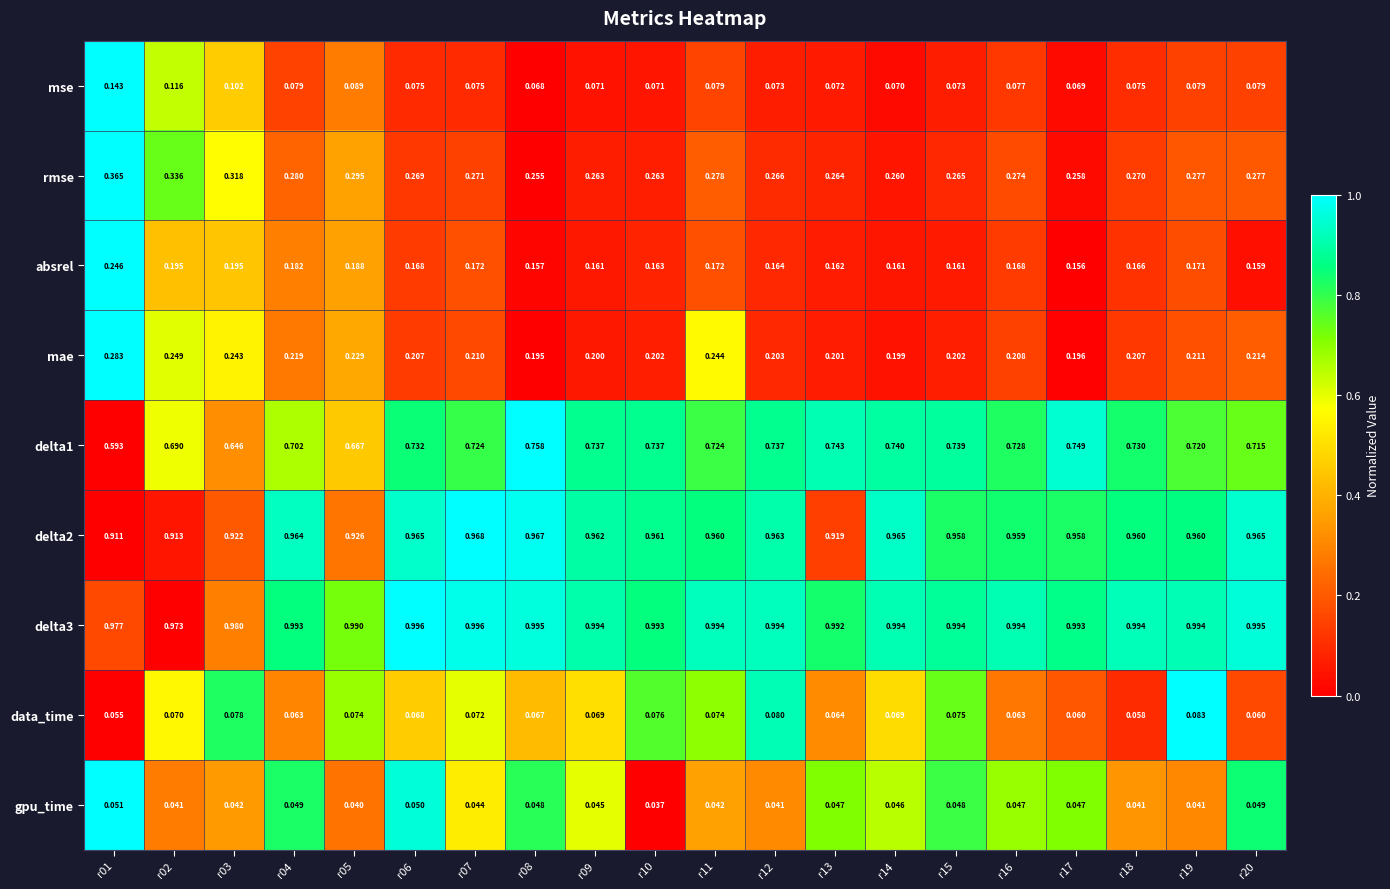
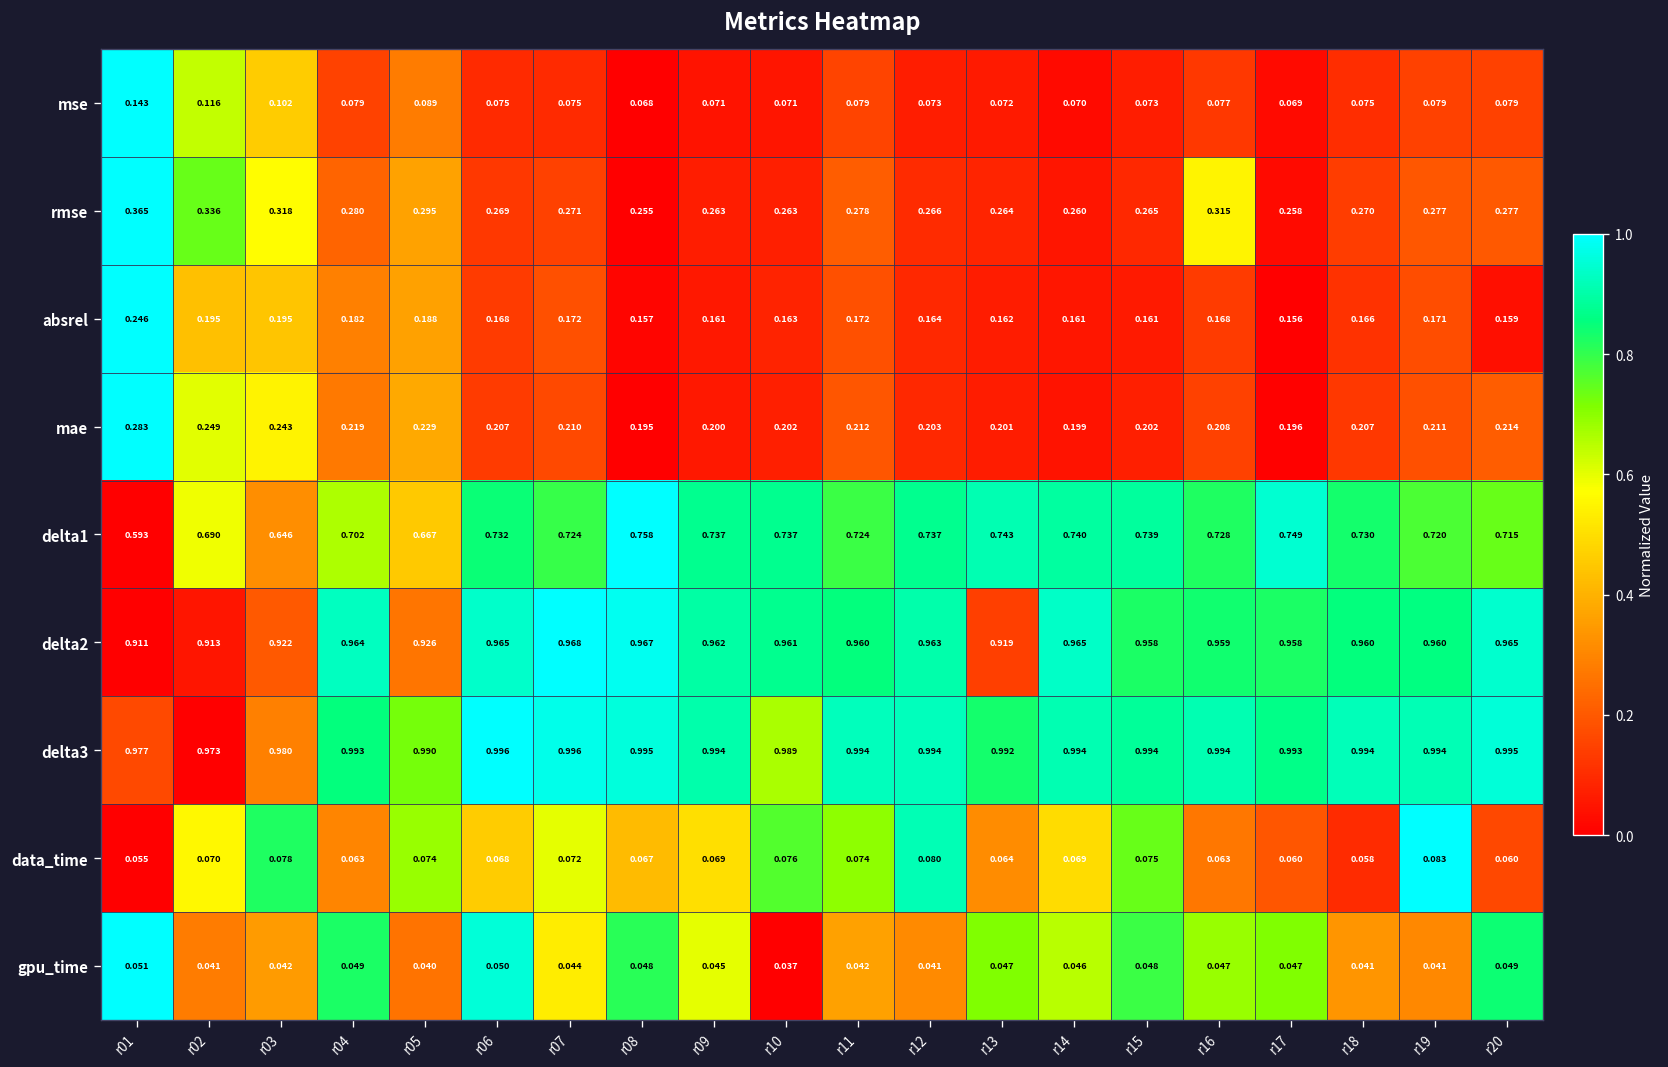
  {
    "mse": {
      "r01": 0.143,
      "r02": 0.116,
      "r03": 0.102,
      "r04": 0.079,
      "r05": 0.089,
      "r06": 0.075,
      "r07": 0.075,
      "r08": 0.068,
      "r09": 0.071,
      "r10": 0.071,
      "r11": 0.079,
      "r12": 0.073,
      "r13": 0.072,
      "r14": 0.070,
      "r15": 0.073,
      "r16": 0.077,
      "r17": 0.069,
      "r18": 0.075,
      "r19": 0.079,
      "r20": 0.079
    },
    "rmse": {
      "r01": 0.365,
      "r02": 0.336,
      "r03": 0.318,
      "r04": 0.280,
      "r05": 0.295,
      "r06": 0.269,
      "r07": 0.271,
      "r08": 0.255,
      "r09": 0.263,
      "r10": 0.263,
      "r11": 0.278,
      "r12": 0.266,
      "r13": 0.264,
      "r14": 0.260,
      "r15": 0.265,
-     "r16": 0.274,
+     "r16": 0.315,
      "r17": 0.258,
      "r18": 0.270,
      "r19": 0.277,
      "r20": 0.277
    },
    "absrel": {
      "r01": 0.246,
      "r02": 0.195,
      "r03": 0.195,
      "r04": 0.182,
      "r05": 0.188,
      "r06": 0.168,
      "r07": 0.172,
      "r08": 0.157,
      "r09": 0.161,
      "r10": 0.163,
      "r11": 0.172,
      "r12": 0.164,
      "r13": 0.162,
      "r14": 0.161,
      "r15": 0.161,
      "r16": 0.168,
      "r17": 0.156,
      "r18": 0.166,
      "r19": 0.171,
      "r20": 0.159
    },
    "mae": {
      "r01": 0.283,
      "r02": 0.249,
      "r03": 0.243,
      "r04": 0.219,
      "r05": 0.229,
      "r06": 0.207,
      "r07": 0.210,
      "r08": 0.195,
      "r09": 0.200,
      "r10": 0.202,
-     "r11": 0.244,
+     "r11": 0.212,
      "r12": 0.203,
      "r13": 0.201,
      "r14": 0.199,
      "r15": 0.202,
      "r16": 0.208,
      "r17": 0.196,
      "r18": 0.207,
      "r19": 0.211,
      "r20": 0.214
    },
    "delta1": {
      "r01": 0.593,
      "r02": 0.690,
      "r03": 0.646,
      "r04": 0.702,
      "r05": 0.667,
      "r06": 0.732,
      "r07": 0.724,
      "r08": 0.758,
      "r09": 0.737,
      "r10": 0.737,
      "r11": 0.724,
      "r12": 0.737,
      "r13": 0.743,
      "r14": 0.740,
      "r15": 0.739,
      "r16": 0.728,
      "r17": 0.749,
      "r18": 0.730,
      "r19": 0.720,
      "r20": 0.715
    },
    "delta2": {
      "r01": 0.911,
      "r02": 0.913,
      "r03": 0.922,
      "r04": 0.964,
      "r05": 0.926,
      "r06": 0.965,
      "r07": 0.968,
      "r08": 0.967,
      "r09": 0.962,
      "r10": 0.961,
      "r11": 0.960,
      "r12": 0.963,
      "r13": 0.919,
      "r14": 0.965,
      "r15": 0.958,
      "r16": 0.959,
      "r17": 0.958,
      "r18": 0.960,
      "r19": 0.960,
      "r20": 0.965
    },
    "delta3": {
      "r01": 0.977,
      "r02": 0.973,
      "r03": 0.980,
      "r04": 0.993,
      "r05": 0.990,
      "r06": 0.996,
      "r07": 0.996,
      "r08": 0.995,
      "r09": 0.994,
-     "r10": 0.993,
+     "r10": 0.989,
      "r11": 0.994,
      "r12": 0.994,
      "r13": 0.992,
      "r14": 0.994,
      "r15": 0.994,
      "r16": 0.994,
      "r17": 0.993,
      "r18": 0.994,
      "r19": 0.994,
      "r20": 0.995
    },
    "data_time": {
      "r01": 0.055,
      "r02": 0.070,
      "r03": 0.078,
      "r04": 0.063,
      "r05": 0.074,
      "r06": 0.068,
      "r07": 0.072,
      "r08": 0.067,
      "r09": 0.069,
      "r10": 0.076,
      "r11": 0.074,
      "r12": 0.080,
      "r13": 0.064,
      "r14": 0.069,
      "r15": 0.075,
      "r16": 0.063,
      "r17": 0.060,
      "r18": 0.058,
      "r19": 0.083,
      "r20": 0.060
    },
    "gpu_time": {
      "r01": 0.051,
      "r02": 0.041,
      "r03": 0.042,
      "r04": 0.049,
      "r05": 0.040,
      "r06": 0.050,
      "r07": 0.044,
      "r08": 0.048,
      "r09": 0.045,
      "r10": 0.037,
      "r11": 0.042,
      "r12": 0.041,
      "r13": 0.047,
      "r14": 0.046,
      "r15": 0.048,
      "r16": 0.047,
      "r17": 0.047,
      "r18": 0.041,
      "r19": 0.041,
      "r20": 0.049
    }
  }
